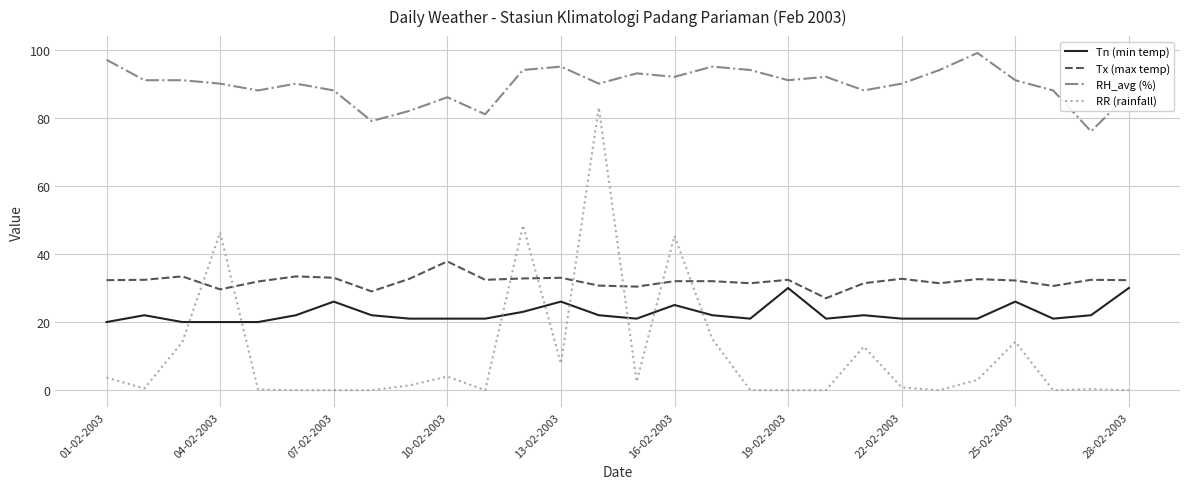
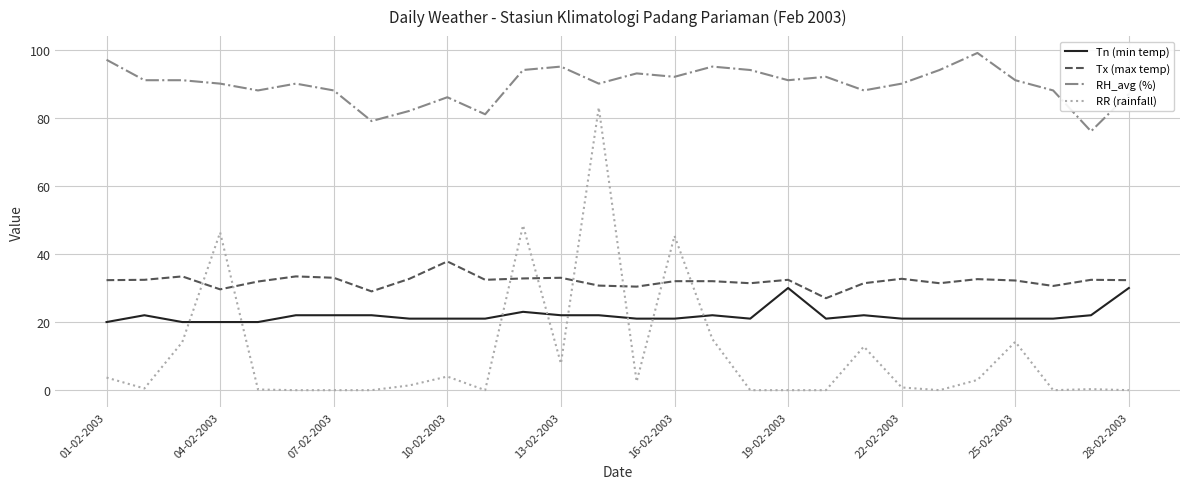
  {
    "Tn (min temp)": {
      "01-02-2003": 20,
      "04-02-2003": 20,
-     "07-02-2003": 26,
+     "07-02-2003": 22,
      "10-02-2003": 21,
-     "13-02-2003": 26,
-     "16-02-2003": 25,
+     "13-02-2003": 22,
+     "16-02-2003": 21,
      "19-02-2003": 30,
      "22-02-2003": 21,
-     "25-02-2003": 26,
+     "25-02-2003": 21,
      "28-02-2003": 30
    },
    "Tx (max temp)": {
      "01-02-2003": 32,
      "04-02-2003": 30,
      "07-02-2003": 33,
      "10-02-2003": 38,
      "13-02-2003": 33,
      "16-02-2003": 32,
      "19-02-2003": 32,
      "22-02-2003": 33,
      "25-02-2003": 32,
      "28-02-2003": 32
    }
  }
